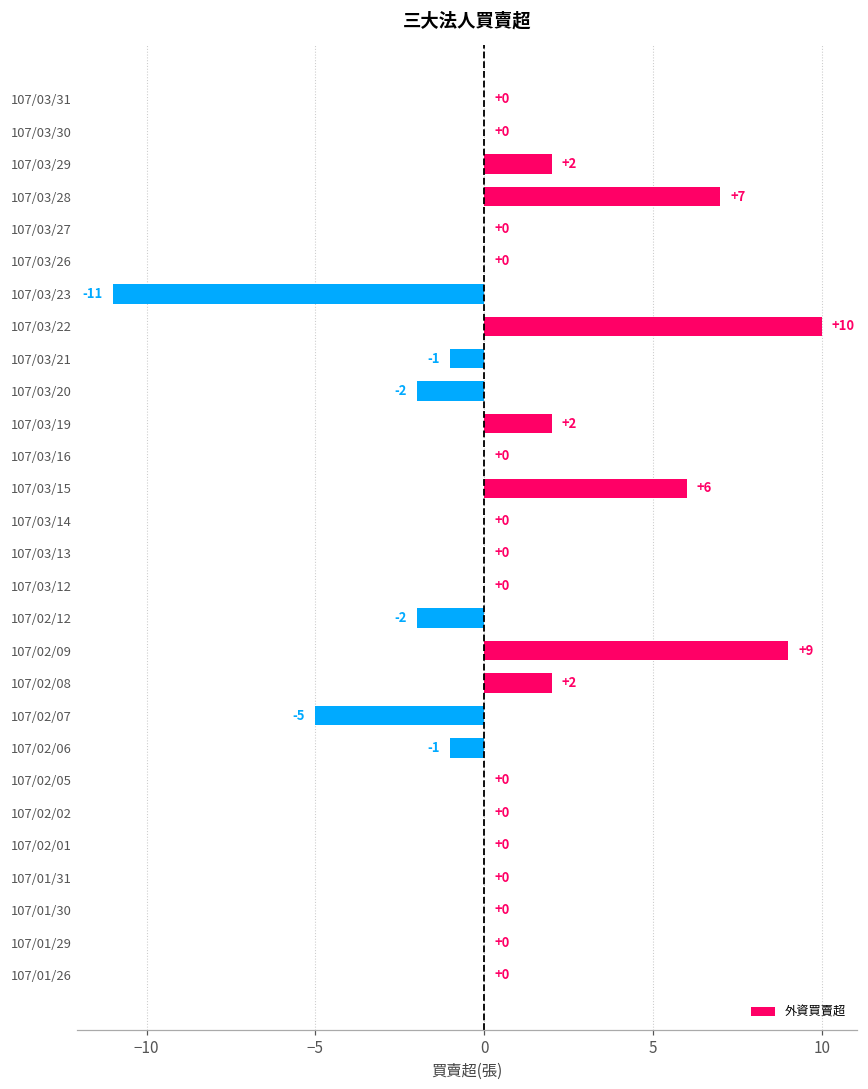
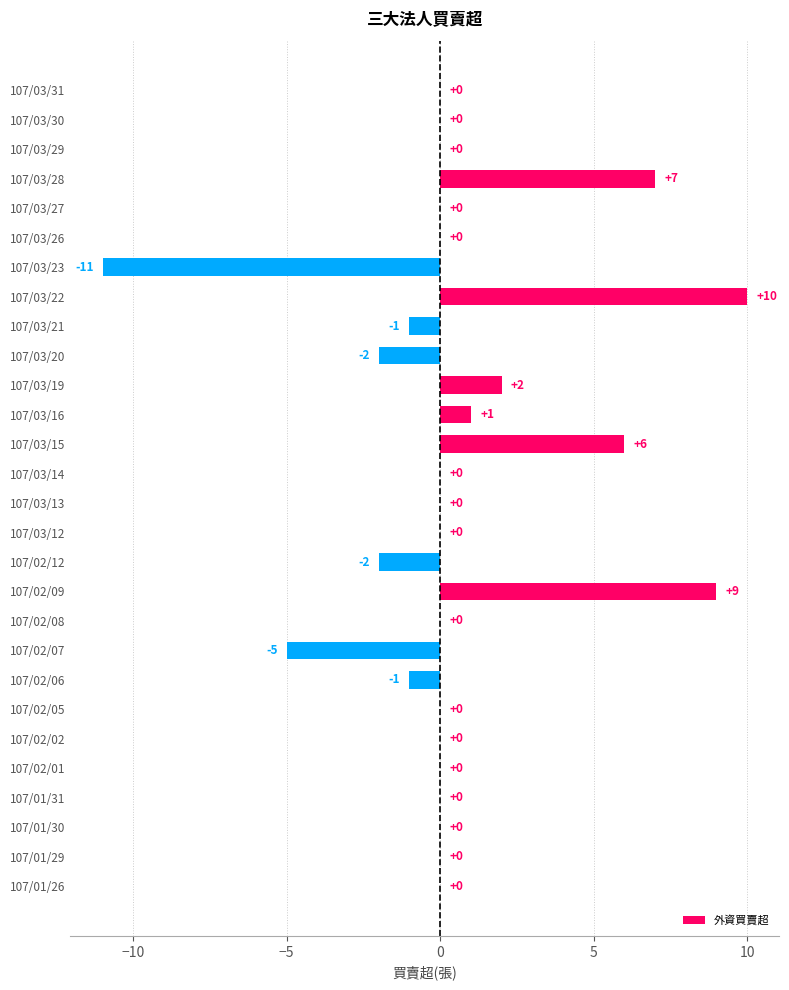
  {
    "107/03/31": "+0",
    "107/03/30": "+0",
-   "107/03/29": "+2",
+   "107/03/29": "+0",
    "107/03/28": "+7",
    "107/03/27": "+0",
    "107/03/26": "+0",
    "107/03/23": "-11",
    "107/03/22": "+10",
    "107/03/21": "-1",
    "107/03/20": "-2",
    "107/03/19": "+2",
-   "107/03/16": "+0",
+   "107/03/16": "+1",
    "107/03/15": "+6",
    "107/03/14": "+0",
    "107/03/13": "+0",
    "107/03/12": "+0",
    "107/02/12": "-2",
    "107/02/09": "+9",
-   "107/02/08": "+2",
+   "107/02/08": "+0",
    "107/02/07": "-5",
    "107/02/06": "-1",
    "107/02/05": "+0",
    "107/02/02": "+0",
    "107/02/01": "+0",
    "107/01/31": "+0",
    "107/01/30": "+0",
    "107/01/29": "+0",
    "107/01/26": "+0"
  }
